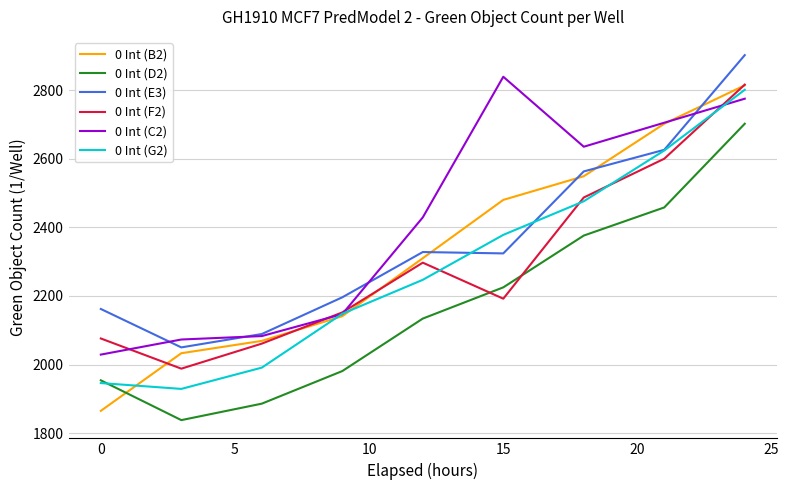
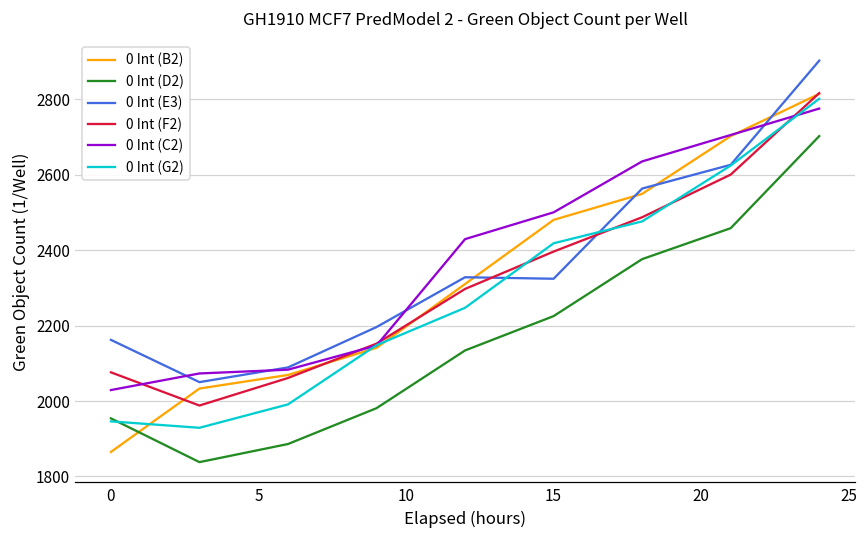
  {
    "0 Int (B2)": {
      "0": 1870,
      "15": 2480
    },
    "0 Int (D2)": {
      "0": 1950,
      "15": 2230
    },
    "0 Int (E3)": {
      "0": 2160,
      "15": 2320
    },
    "0 Int (F2)": {
      "0": 2080,
-     "15": 2190
+     "15": 2400
    },
    "0 Int (C2)": {
      "0": 2030,
-     "15": 2840
+     "15": 2500
    },
    "0 Int (G2)": {
      "0": 1950,
-     "15": 2380
+     "15": 2420
    }
  }
